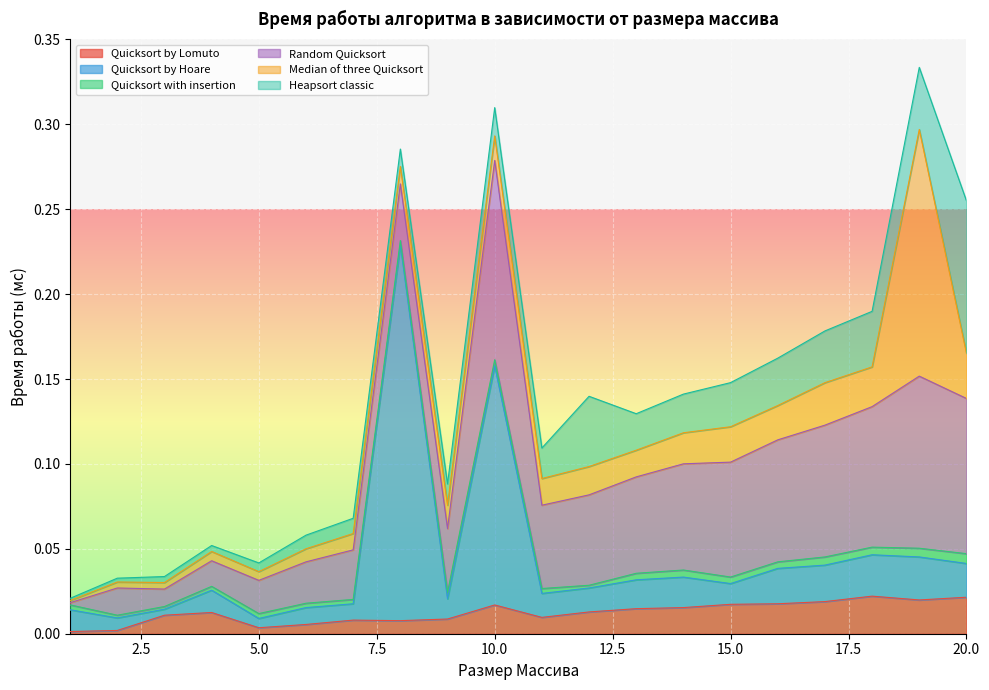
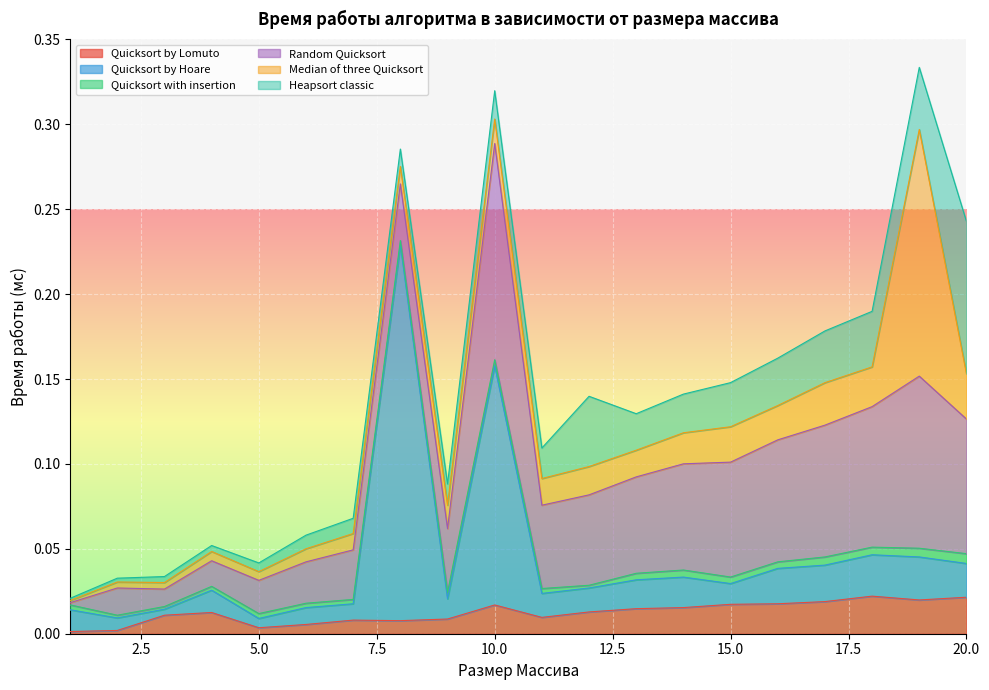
  {
    "Quicksort by Lomuto": {
      "5.0": 0.004,
      "10.0": 0.017,
      "15.0": 0.017,
      "20.0": 0.021
    },
    "Quicksort by Hoare": {
      "5.0": 0.005,
      "10.0": 0.141,
      "15.0": 0.012,
      "20.0": 0.020
    },
    "Random Quicksort": {
      "5.0": 0.020,
-     "10.0": 0.117,
+     "10.0": 0.127,
      "15.0": 0.068,
-     "20.0": 0.091
+     "20.0": 0.079
    },
    "Median of three Quicksort": {
      "5.0": 0.005,
      "10.0": 0.014,
      "15.0": 0.021,
      "20.0": 0.027
    }
  }
